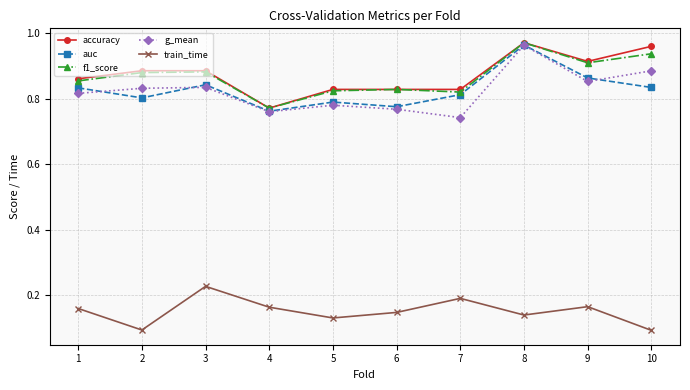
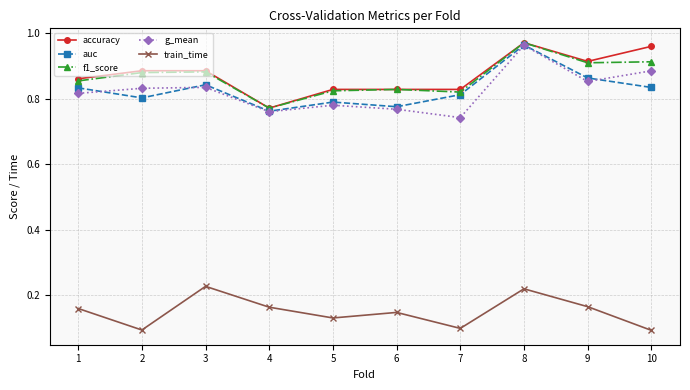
  {
    "accuracy": {
      "7": 0.83,
      "10": 0.96
    },
    "auc": {
      "1": 0.83,
      "2": 0.80,
      "3": 0.84,
      "5": 0.79,
      "7": 0.81,
      "9": 0.86,
      "10": 0.83
    },
    "f1_score": {
      "7": 0.82,
-     "10": 0.94
+     "10": 0.91
    },
    "g_mean": {
      "1": 0.82,
      "2": 0.83,
      "3": 0.83,
      "5": 0.78,
      "7": 0.74,
      "9": 0.85,
      "10": 0.89
    },
    "train_time": {
      "1": 0.16,
      "2": 0.09,
      "3": 0.23,
      "4": 0.16,
      "5": 0.13,
      "6": 0.15,
-     "7": 0.19,
-     "8": 0.14,
+     "7": 0.10,
+     "8": 0.22,
      "9": 0.16,
      "10": 0.09
    }
  }
